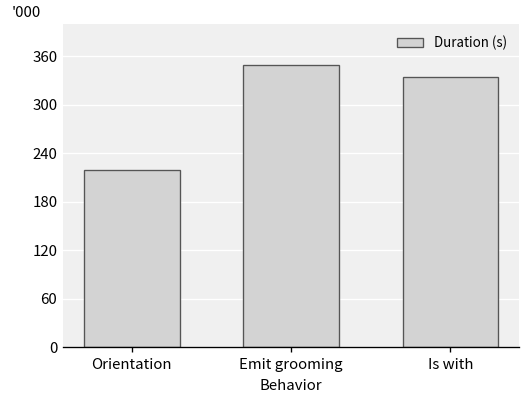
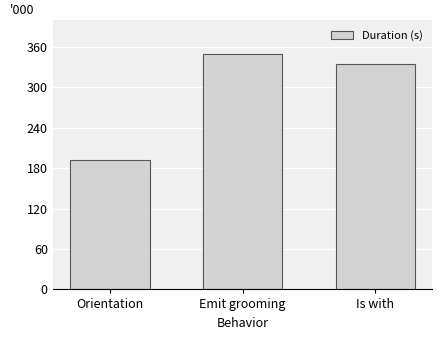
  {
-   "Orientation": 220,
+   "Orientation": 190,
    "Emit grooming": 350,
    "Is with": 330
  }
